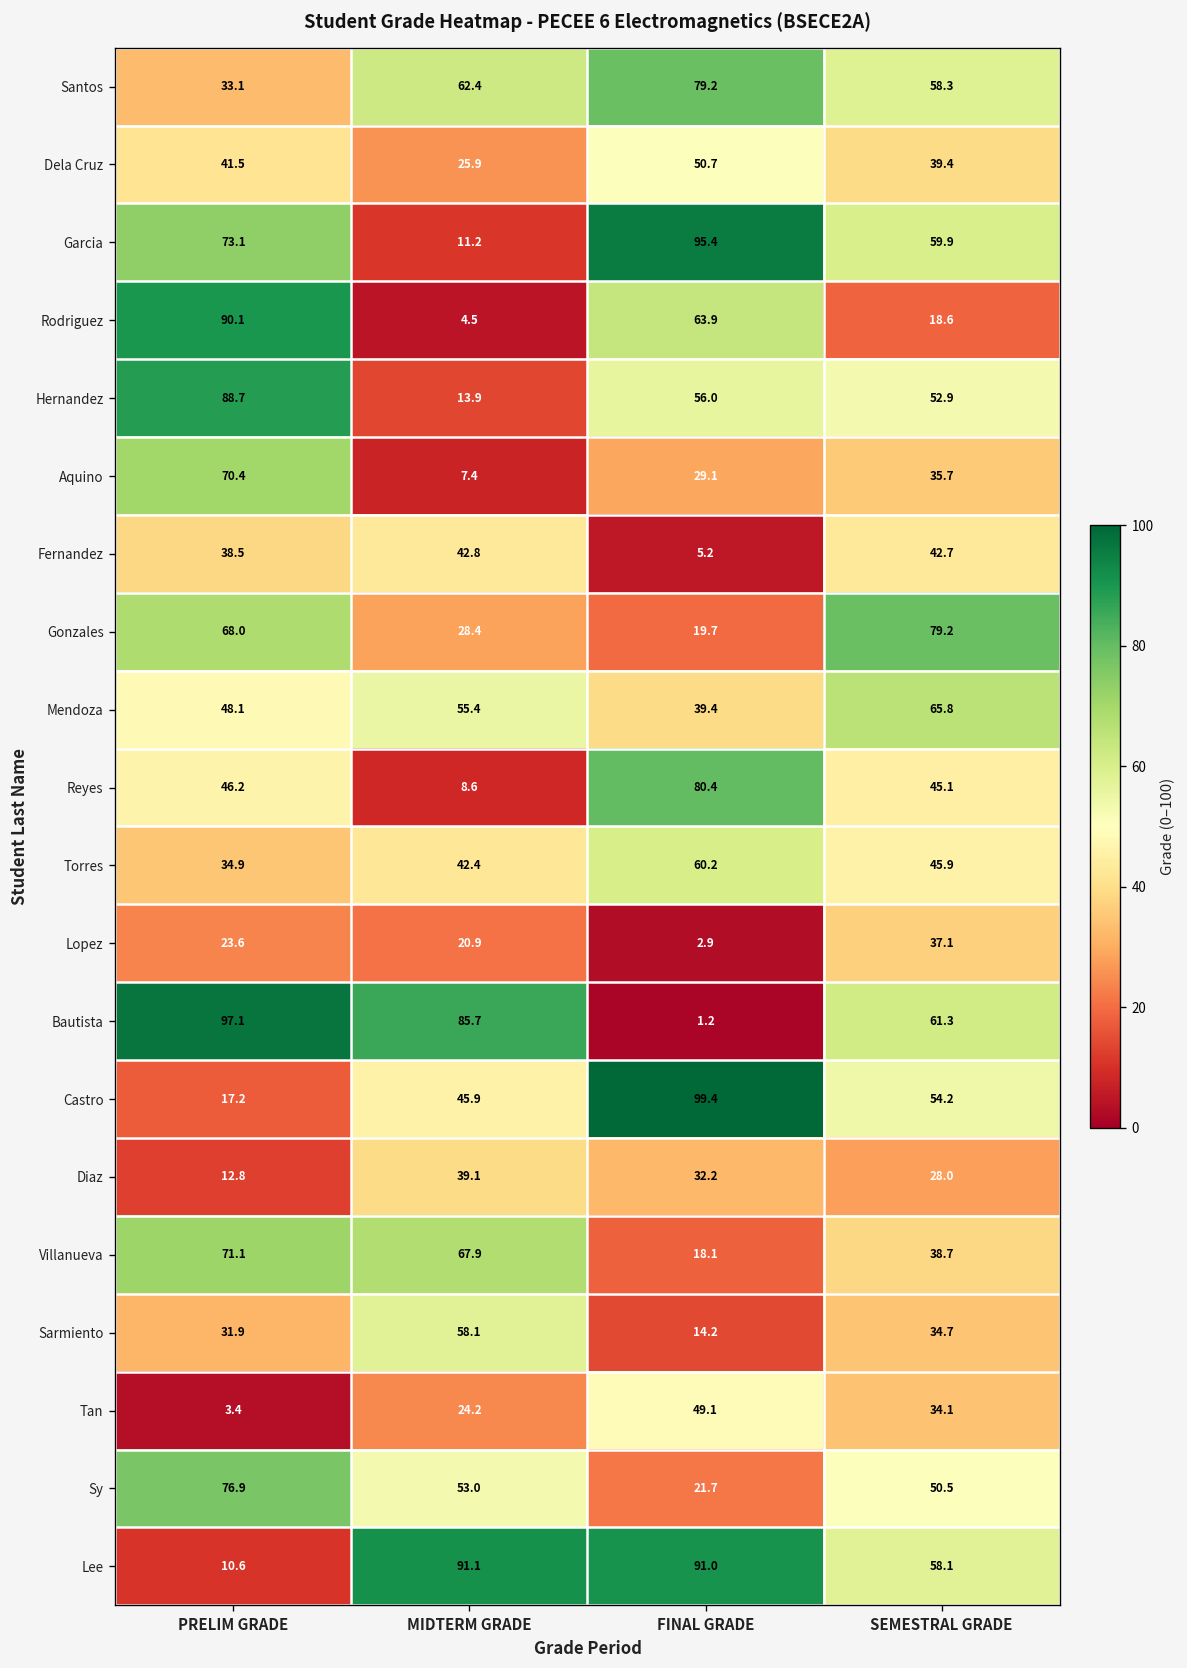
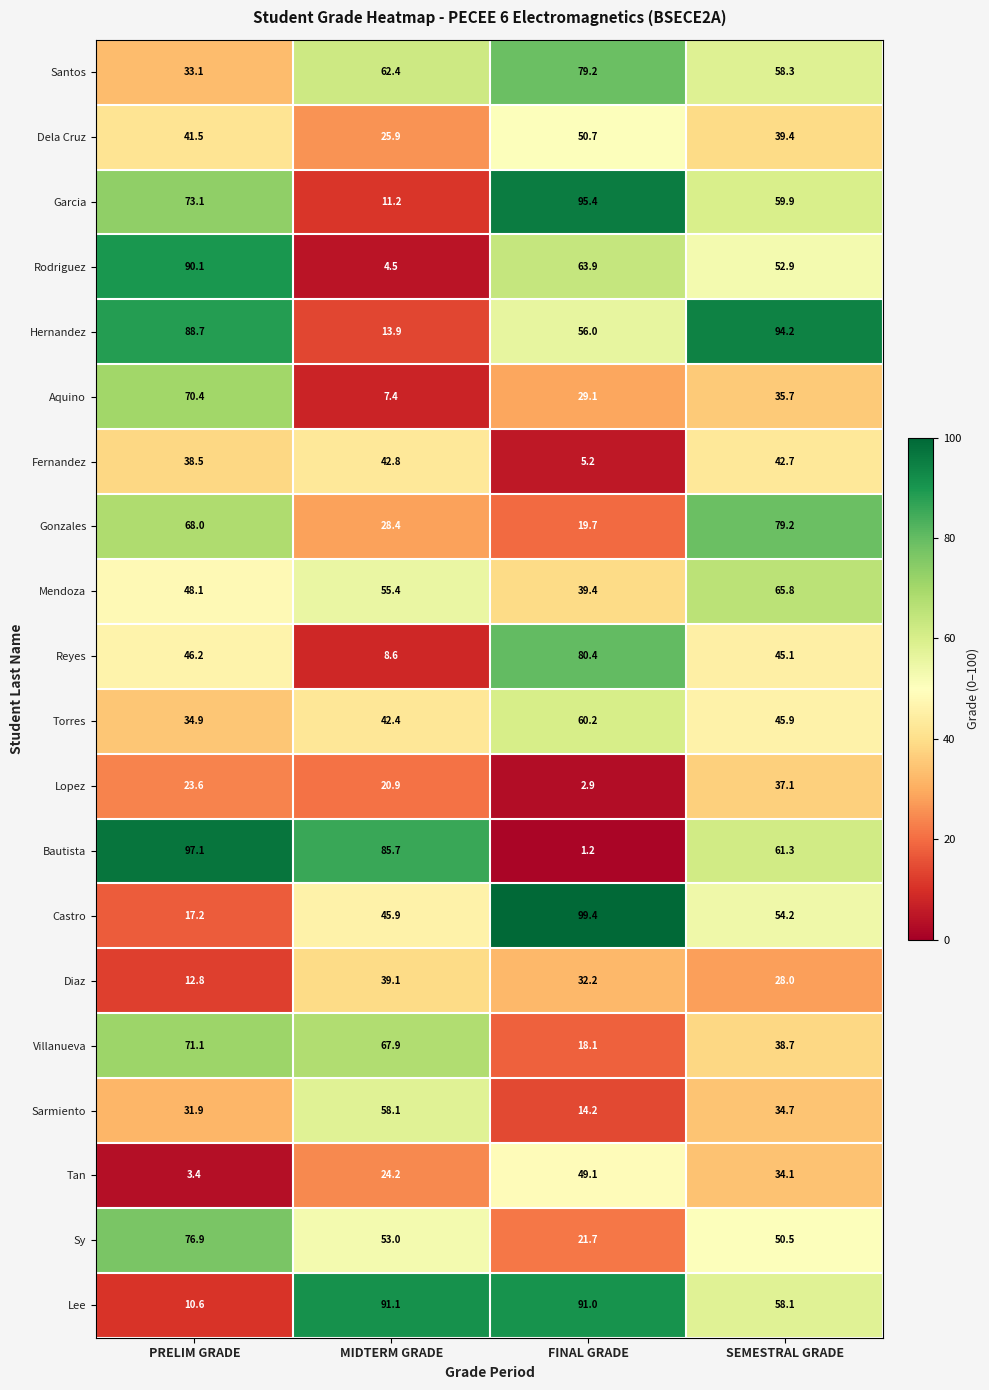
  {
    "Santos": {
      "PRELIM GRADE": 33.1,
      "MIDTERM GRADE": 62.4,
      "FINAL GRADE": 79.2,
      "SEMESTRAL GRADE": 58.3
    },
    "Dela Cruz": {
      "PRELIM GRADE": 41.5,
      "MIDTERM GRADE": 25.9,
      "FINAL GRADE": 50.7,
      "SEMESTRAL GRADE": 39.4
    },
    "Garcia": {
      "PRELIM GRADE": 73.1,
      "MIDTERM GRADE": 11.2,
      "FINAL GRADE": 95.4,
      "SEMESTRAL GRADE": 59.9
    },
    "Rodriguez": {
      "PRELIM GRADE": 90.1,
      "MIDTERM GRADE": 4.5,
      "FINAL GRADE": 63.9,
-     "SEMESTRAL GRADE": 18.6
+     "SEMESTRAL GRADE": 52.9
    },
    "Hernandez": {
      "PRELIM GRADE": 88.7,
      "MIDTERM GRADE": 13.9,
      "FINAL GRADE": 56.0,
-     "SEMESTRAL GRADE": 52.9
+     "SEMESTRAL GRADE": 94.2
    },
    "Aquino": {
      "PRELIM GRADE": 70.4,
      "MIDTERM GRADE": 7.4,
      "FINAL GRADE": 29.1,
      "SEMESTRAL GRADE": 35.7
    },
    "Fernandez": {
      "PRELIM GRADE": 38.5,
      "MIDTERM GRADE": 42.8,
      "FINAL GRADE": 5.2,
      "SEMESTRAL GRADE": 42.7
    },
    "Gonzales": {
      "PRELIM GRADE": 68.0,
      "MIDTERM GRADE": 28.4,
      "FINAL GRADE": 19.7,
      "SEMESTRAL GRADE": 79.2
    },
    "Mendoza": {
      "PRELIM GRADE": 48.1,
      "MIDTERM GRADE": 55.4,
      "FINAL GRADE": 39.4,
      "SEMESTRAL GRADE": 65.8
    },
    "Reyes": {
      "PRELIM GRADE": 46.2,
      "MIDTERM GRADE": 8.6,
      "FINAL GRADE": 80.4,
      "SEMESTRAL GRADE": 45.1
    },
    "Torres": {
      "PRELIM GRADE": 34.9,
      "MIDTERM GRADE": 42.4,
      "FINAL GRADE": 60.2,
      "SEMESTRAL GRADE": 45.9
    },
    "Lopez": {
      "PRELIM GRADE": 23.6,
      "MIDTERM GRADE": 20.9,
      "FINAL GRADE": 2.9,
      "SEMESTRAL GRADE": 37.1
    },
    "Bautista": {
      "PRELIM GRADE": 97.1,
      "MIDTERM GRADE": 85.7,
      "FINAL GRADE": 1.2,
      "SEMESTRAL GRADE": 61.3
    },
    "Castro": {
      "PRELIM GRADE": 17.2,
      "MIDTERM GRADE": 45.9,
      "FINAL GRADE": 99.4,
      "SEMESTRAL GRADE": 54.2
    },
    "Diaz": {
      "PRELIM GRADE": 12.8,
      "MIDTERM GRADE": 39.1,
      "FINAL GRADE": 32.2,
      "SEMESTRAL GRADE": 28.0
    },
    "Villanueva": {
      "PRELIM GRADE": 71.1,
      "MIDTERM GRADE": 67.9,
      "FINAL GRADE": 18.1,
      "SEMESTRAL GRADE": 38.7
    },
    "Sarmiento": {
      "PRELIM GRADE": 31.9,
      "MIDTERM GRADE": 58.1,
      "FINAL GRADE": 14.2,
      "SEMESTRAL GRADE": 34.7
    },
    "Tan": {
      "PRELIM GRADE": 3.4,
      "MIDTERM GRADE": 24.2,
      "FINAL GRADE": 49.1,
      "SEMESTRAL GRADE": 34.1
    },
    "Sy": {
      "PRELIM GRADE": 76.9,
      "MIDTERM GRADE": 53.0,
      "FINAL GRADE": 21.7,
      "SEMESTRAL GRADE": 50.5
    },
    "Lee": {
      "PRELIM GRADE": 10.6,
      "MIDTERM GRADE": 91.1,
      "FINAL GRADE": 91.0,
      "SEMESTRAL GRADE": 58.1
    }
  }
